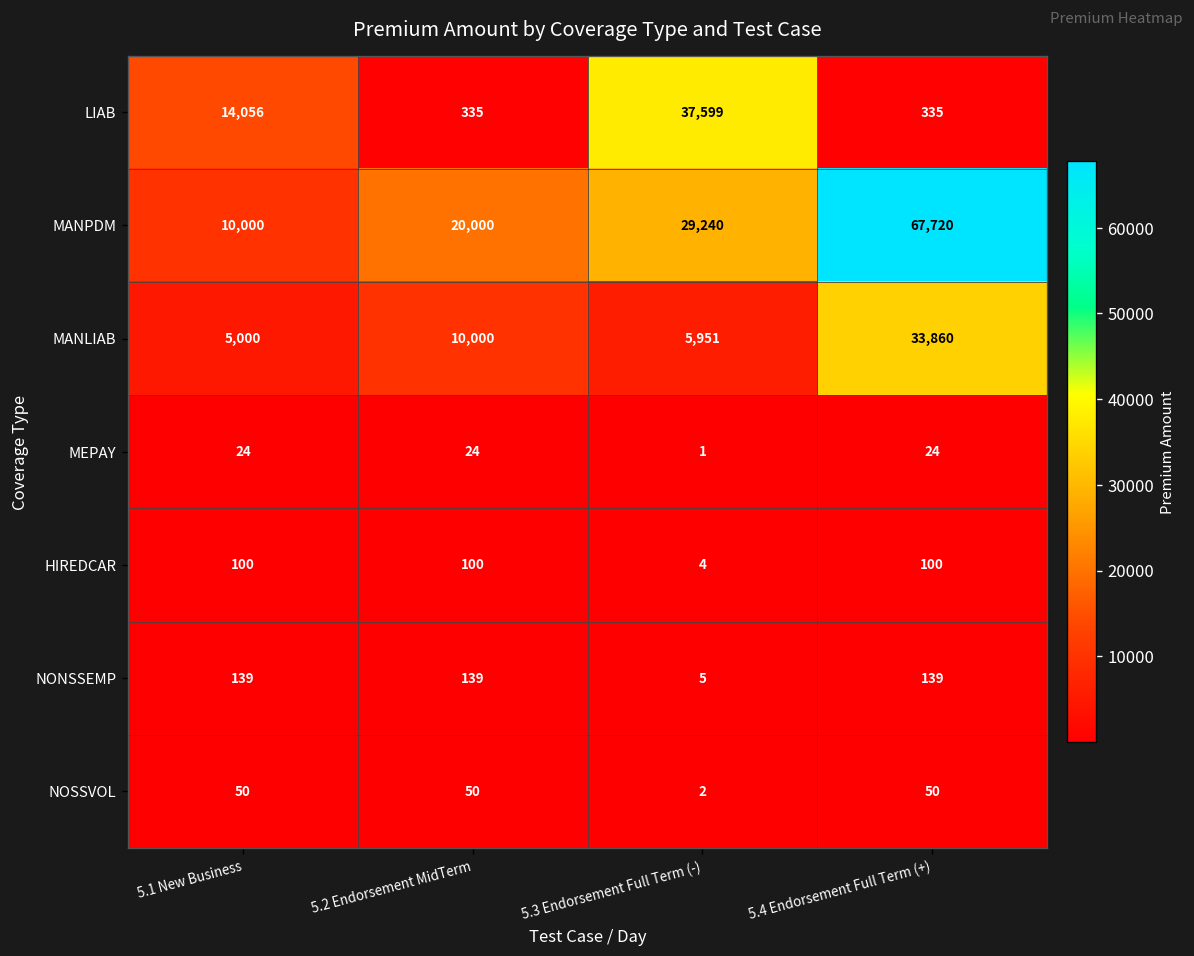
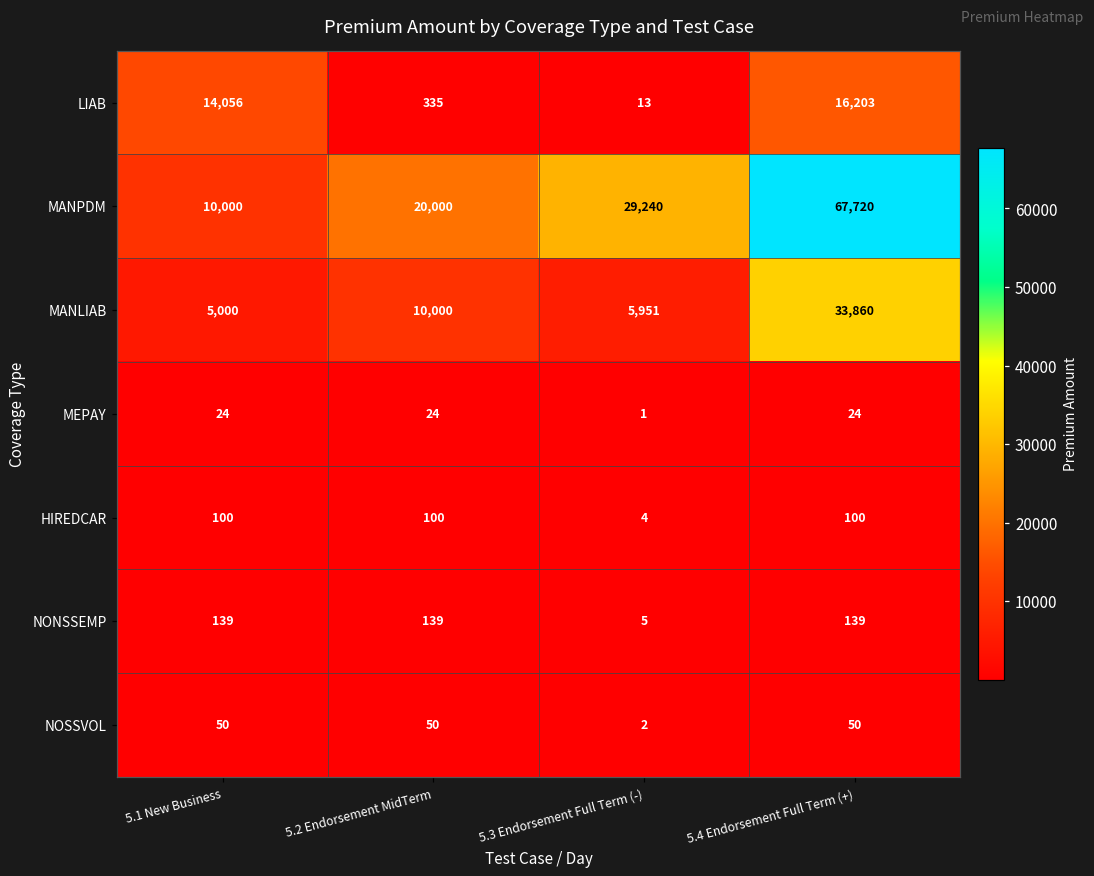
  {
    "LIAB": {
      "5.1 New Business": "14,056",
      "5.2 Endorsement MidTerm": "335",
-     "5.3 Endorsement Full Term (-)": "37,599",
-     "5.4 Endorsement Full Term (+)": "335"
+     "5.3 Endorsement Full Term (-)": "13",
+     "5.4 Endorsement Full Term (+)": "16,203"
    },
    "MANPDM": {
      "5.1 New Business": "10,000",
      "5.2 Endorsement MidTerm": "20,000",
      "5.3 Endorsement Full Term (-)": "29,240",
      "5.4 Endorsement Full Term (+)": "67,720"
    },
    "MANLIAB": {
      "5.1 New Business": "5,000",
      "5.2 Endorsement MidTerm": "10,000",
      "5.3 Endorsement Full Term (-)": "5,951",
      "5.4 Endorsement Full Term (+)": "33,860"
    },
    "MEPAY": {
      "5.1 New Business": "24",
      "5.2 Endorsement MidTerm": "24",
      "5.3 Endorsement Full Term (-)": "1",
      "5.4 Endorsement Full Term (+)": "24"
    },
    "HIREDCAR": {
      "5.1 New Business": "100",
      "5.2 Endorsement MidTerm": "100",
      "5.3 Endorsement Full Term (-)": "4",
      "5.4 Endorsement Full Term (+)": "100"
    },
    "NONSSEMP": {
      "5.1 New Business": "139",
      "5.2 Endorsement MidTerm": "139",
      "5.3 Endorsement Full Term (-)": "5",
      "5.4 Endorsement Full Term (+)": "139"
    },
    "NOSSVOL": {
      "5.1 New Business": "50",
      "5.2 Endorsement MidTerm": "50",
      "5.3 Endorsement Full Term (-)": "2",
      "5.4 Endorsement Full Term (+)": "50"
    }
  }
